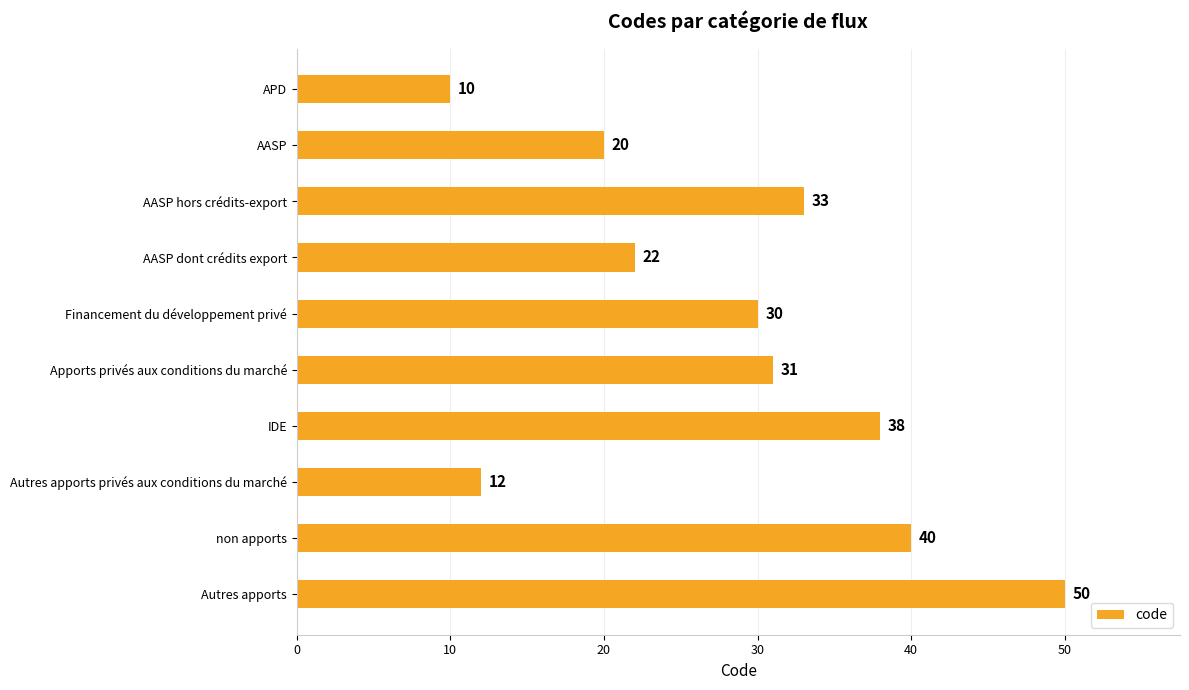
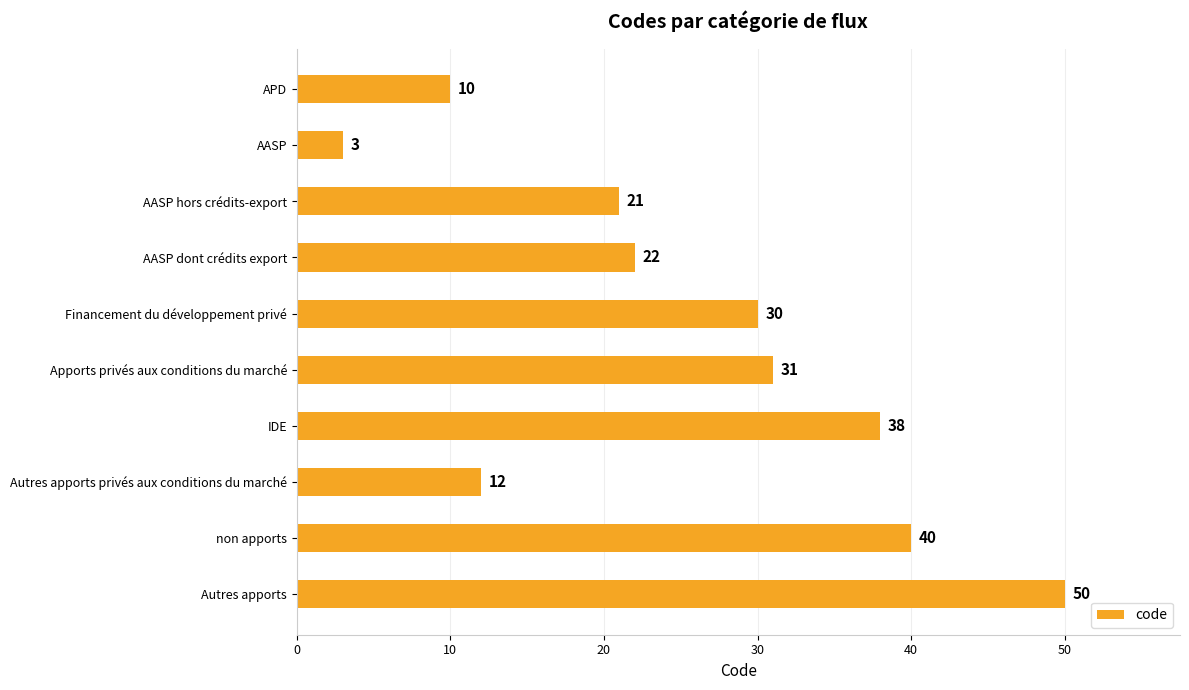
  {
    "APD": 10,
-   "AASP": 20,
-   "AASP hors crédits-export": 33,
+   "AASP": 3,
+   "AASP hors crédits-export": 21,
    "AASP dont crédits export": 22,
    "Financement du développement privé": 30,
    "Apports privés aux conditions du marché": 31,
    "IDE": 38,
    "Autres apports privés aux conditions du marché": 12,
    "non apports": 40,
    "Autres apports": 50
  }
